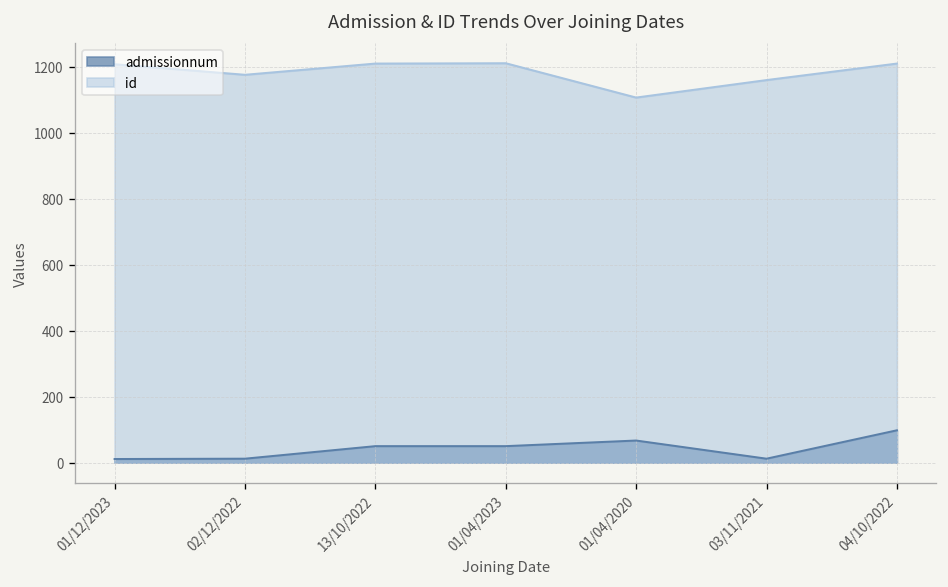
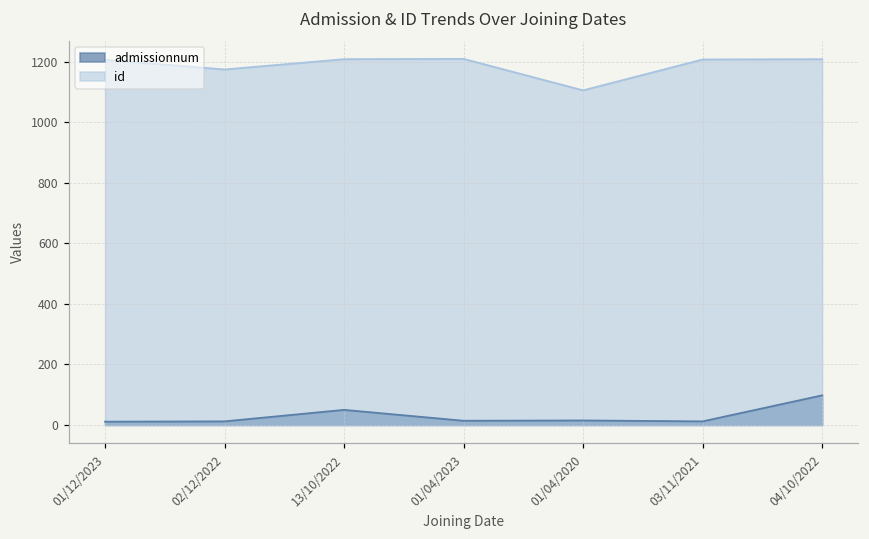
  {
    "admissionnum": {
      "01/12/2023": 10,
      "02/12/2022": 10,
      "13/10/2022": 50,
-     "01/04/2023": 50,
-     "01/04/2020": 70,
+     "01/04/2023": 10,
+     "01/04/2020": 20,
      "03/11/2021": 10,
      "04/10/2022": 100
    },
    "id": {
      "02/12/2022": 1180,
      "13/10/2022": 1210,
      "01/04/2023": 1210,
      "01/04/2020": 1110,
-     "03/11/2021": 1160,
+     "03/11/2021": 1210,
      "04/10/2022": 1210
    }
  }
